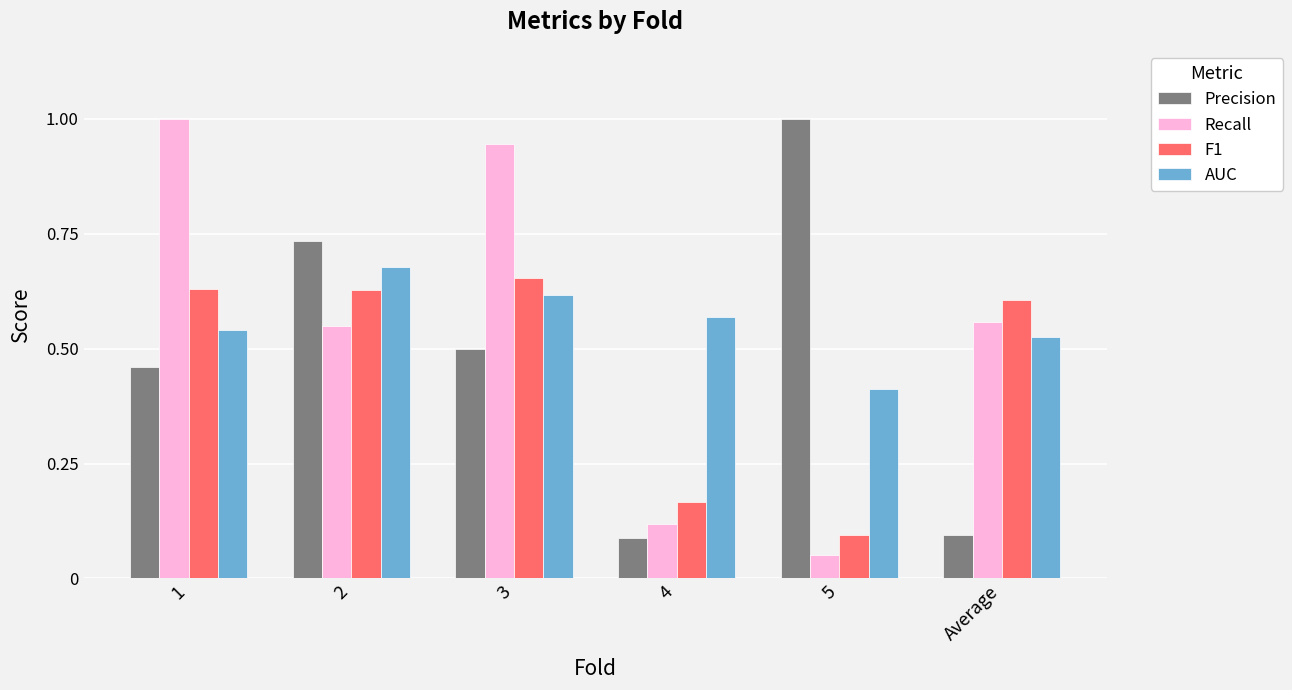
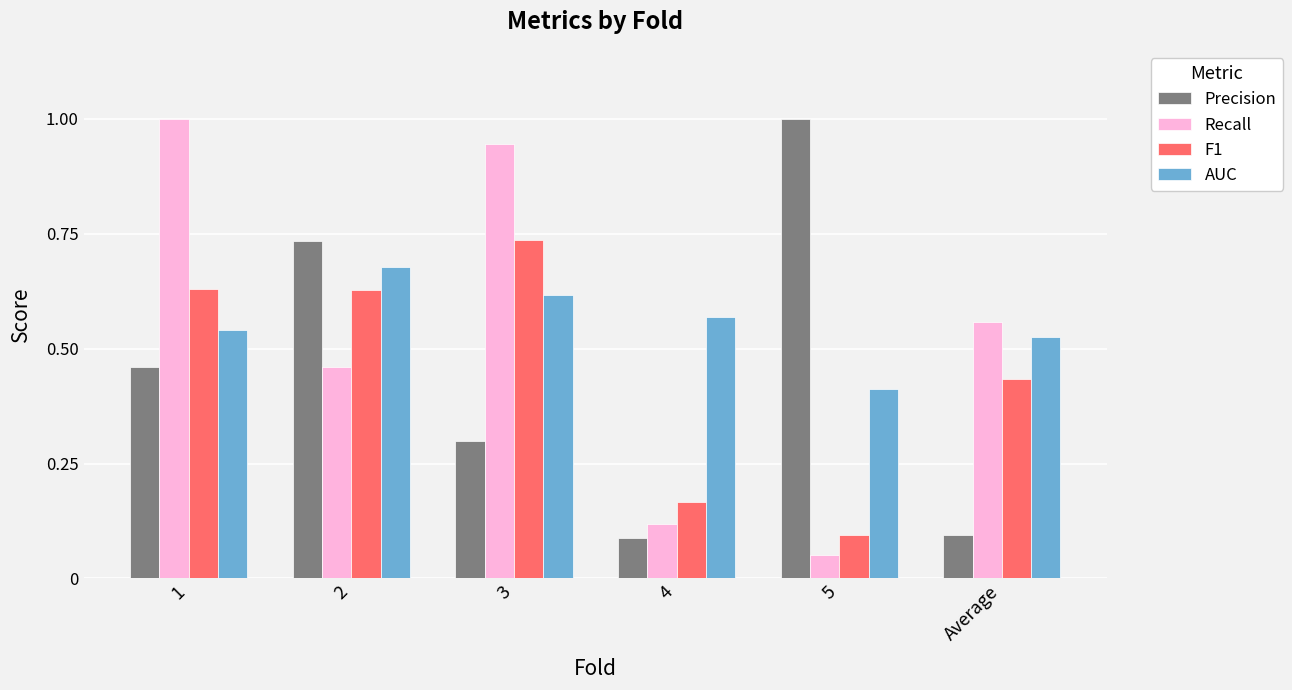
  {
    "Precision": {
      "1": 0.46,
      "2": 0.73,
-     "3": 0.5,
+     "3": 0.3,
      "4": 0.09,
      "5": 1.0,
      "Average": 0.1
    },
    "Recall": {
      "1": 1.00,
-     "2": 0.55,
+     "2": 0.46,
      "3": 0.94,
      "4": 0.12,
      "5": 0.05,
      "Average": 0.56
    },
    "F1": {
      "1": 0.63,
      "2": 0.63,
-     "3": 0.65,
+     "3": 0.74,
      "4": 0.17,
      "5": 0.10,
-     "Average": 0.61
+     "Average": 0.43
    },
    "AUC": {
      "1": 0.54,
      "2": 0.68,
      "3": 0.62,
      "4": 0.57,
      "5": 0.41,
      "Average": 0.53
    }
  }
